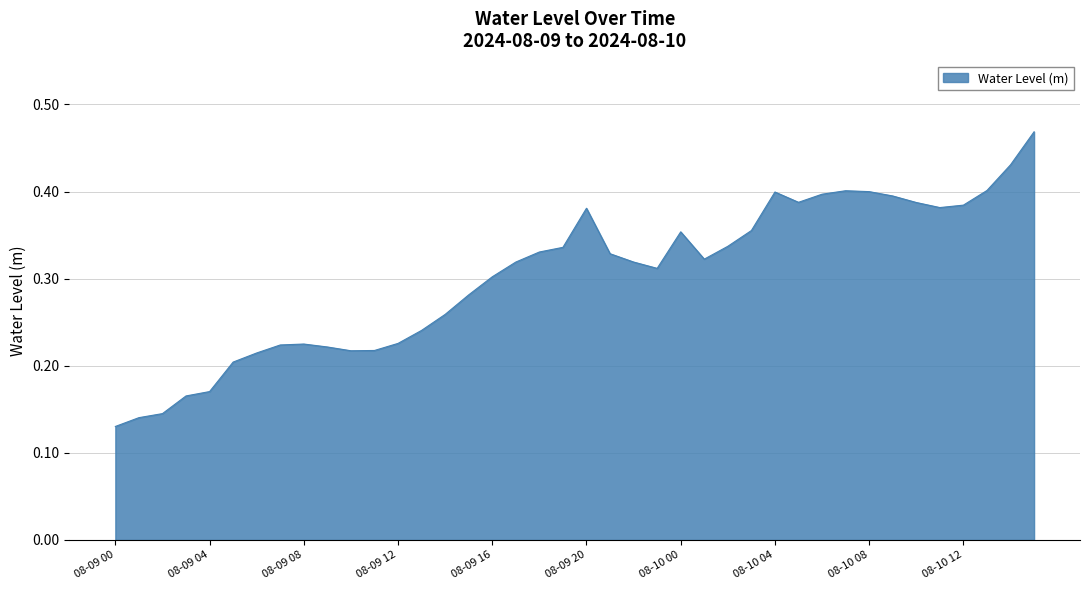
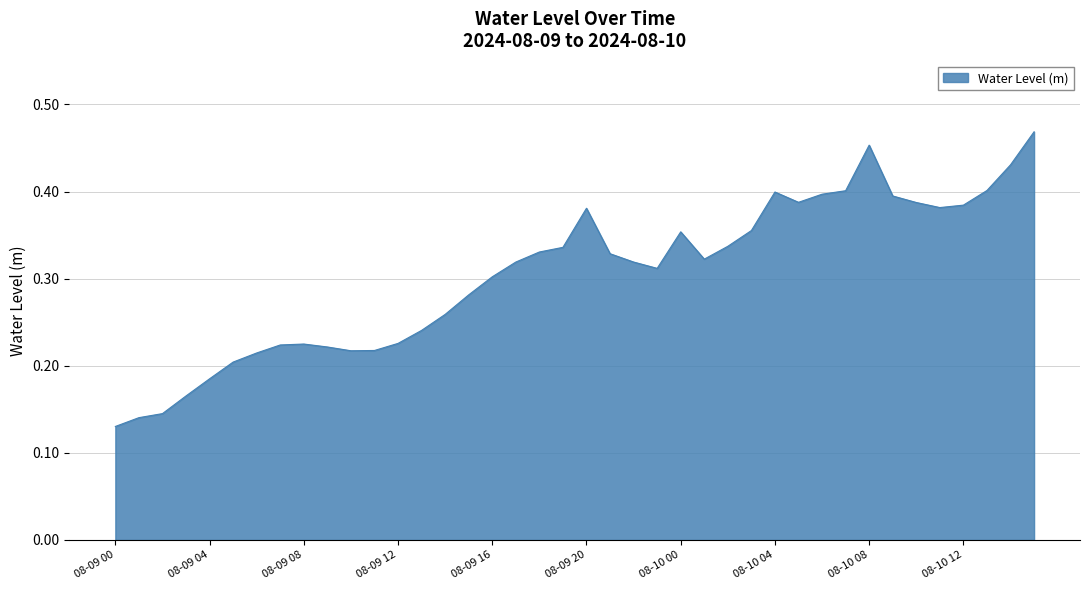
  {
    "08-09 00": 0.13,
-   "08-09 04": 0.17,
+   "08-09 04": 0.18,
    "08-09 08": 0.22,
    "08-09 12": 0.23,
    "08-09 16": 0.30,
    "08-09 20": 0.38,
    "08-10 00": 0.35,
    "08-10 04": 0.40,
-   "08-10 08": 0.40,
+   "08-10 08": 0.45,
    "08-10 12": 0.38
  }
